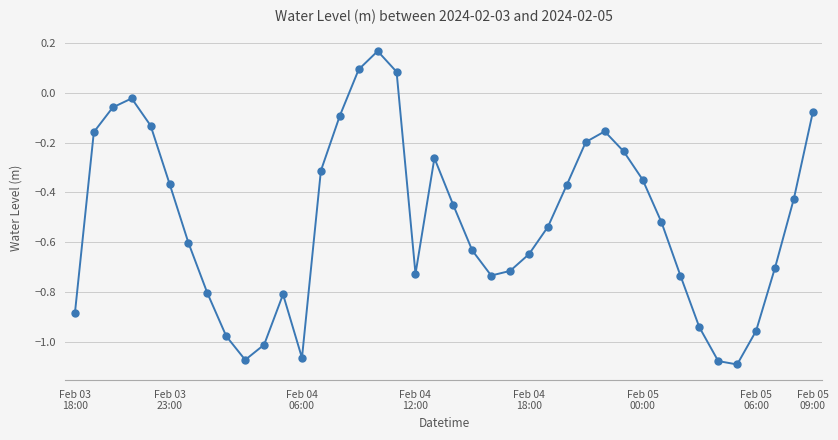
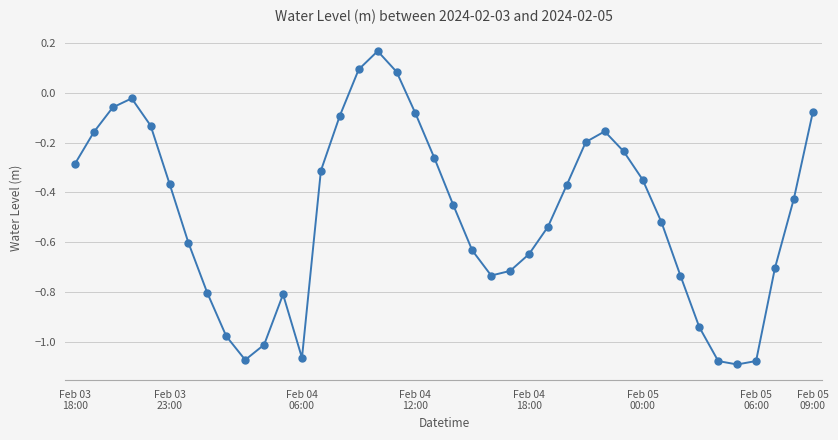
  {
-   "Feb 03 18:00": -0.89,
+   "Feb 03 18:00": -0.29,
    "Feb 03 23:00": -0.37,
    "Feb 04 06:00": -1.06,
-   "Feb 04 12:00": -0.73,
+   "Feb 04 12:00": -0.08,
    "Feb 04 18:00": -0.65,
    "Feb 05 00:00": -0.35,
-   "Feb 05 06:00": -0.96,
+   "Feb 05 06:00": -1.08,
    "Feb 05 09:00": -0.08
  }
